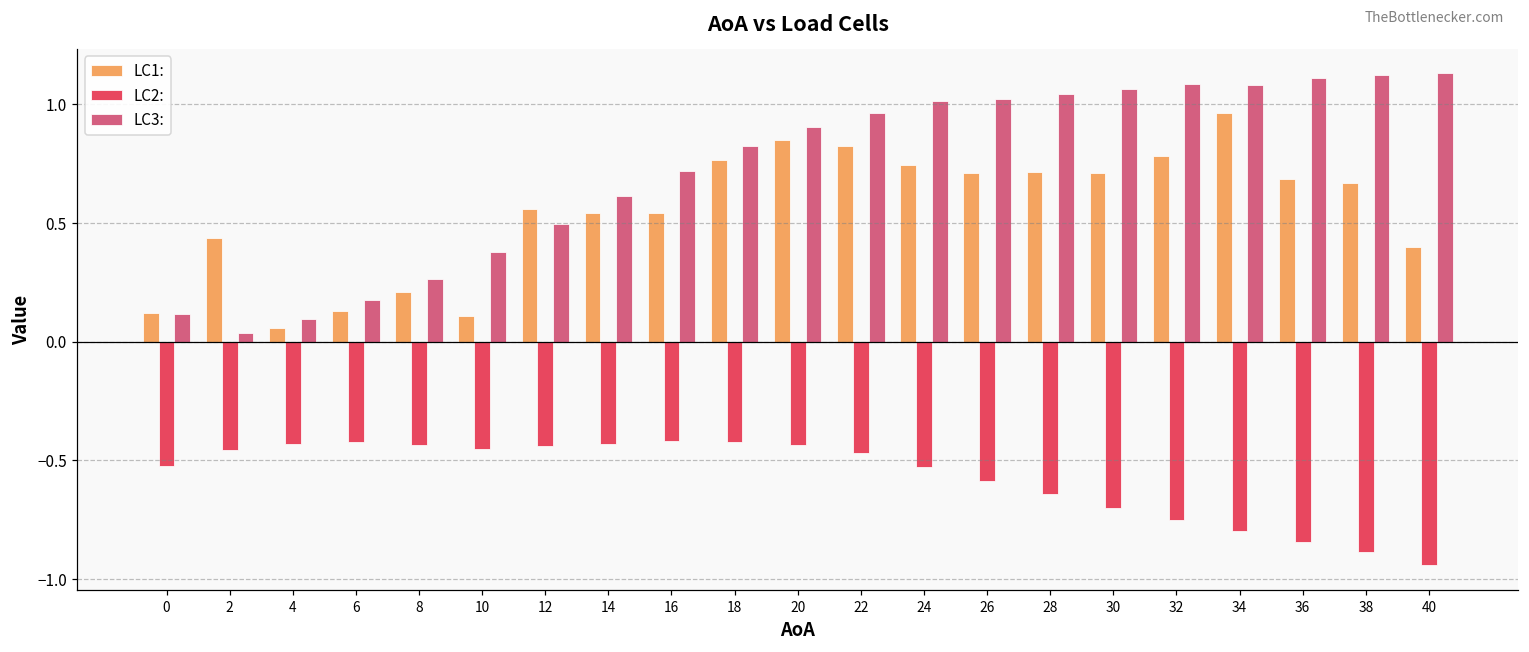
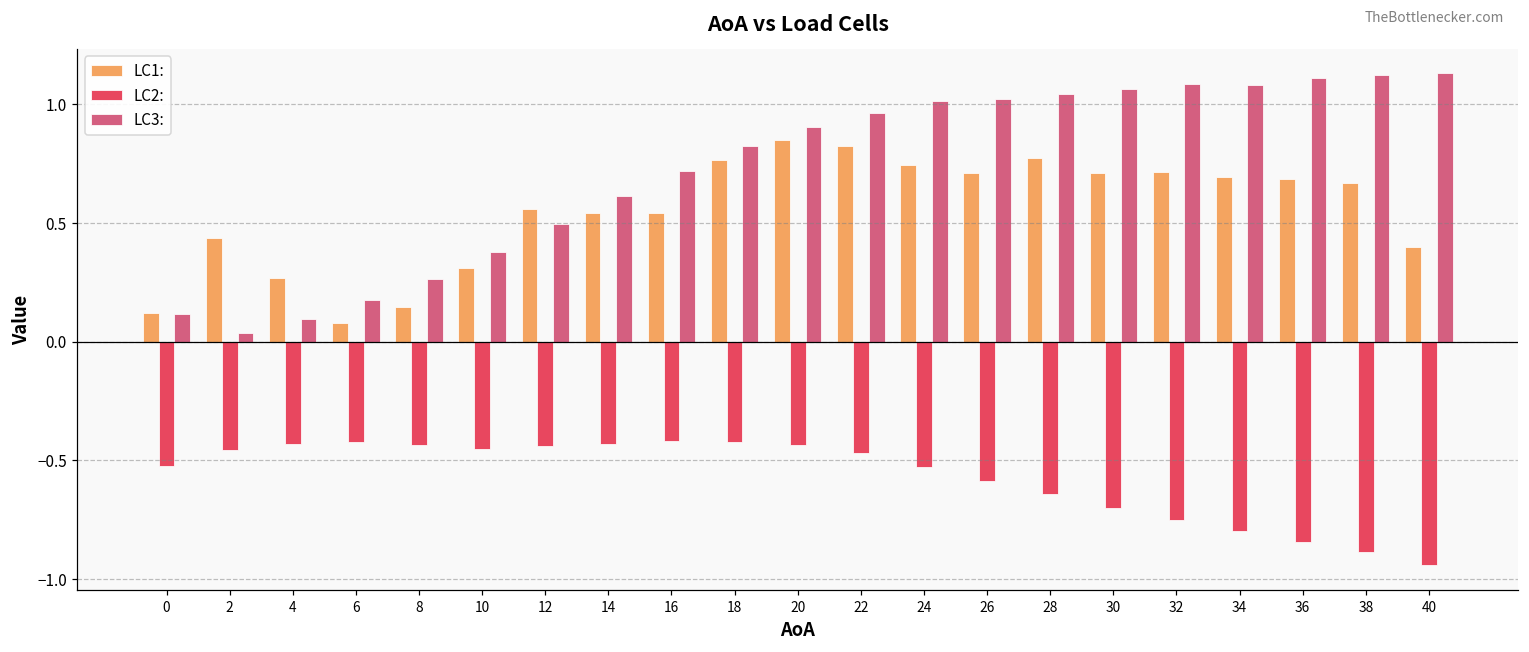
  {
    "LC1:": {
      "0": 0.12,
      "2": 0.44,
-     "4": 0.06,
-     "6": 0.13,
-     "8": 0.21,
-     "10": 0.11,
+     "4": 0.27,
+     "6": 0.08,
+     "8": 0.15,
+     "10": 0.31,
      "12": 0.56,
      "14": 0.54,
      "16": 0.54,
      "18": 0.77,
      "20": 0.85,
      "22": 0.82,
      "24": 0.75,
      "26": 0.71,
-     "28": 0.72,
+     "28": 0.77,
      "30": 0.71,
-     "32": 0.78,
-     "34": 0.96,
+     "32": 0.72,
+     "34": 0.69,
      "36": 0.69,
      "38": 0.67,
      "40": 0.40
    }
  }
